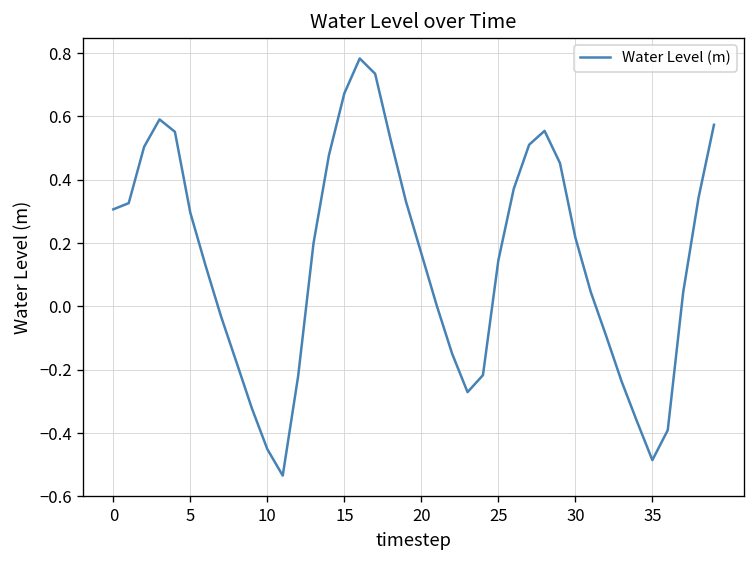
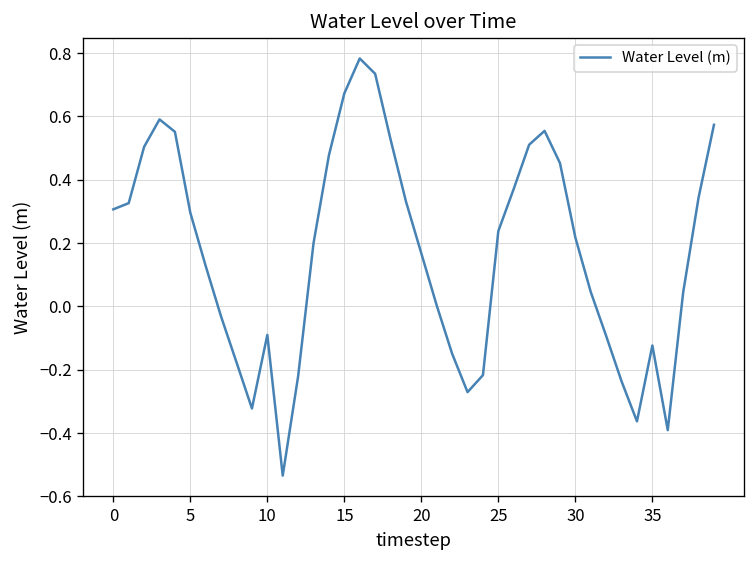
  {
    "0": 0.31,
    "5": 0.30,
-   "10": -0.45,
+   "10": -0.09,
    "15": 0.67,
    "20": 0.17,
-   "25": 0.15,
+   "25": 0.24,
    "30": 0.22,
-   "35": -0.49
+   "35": -0.12
  }
